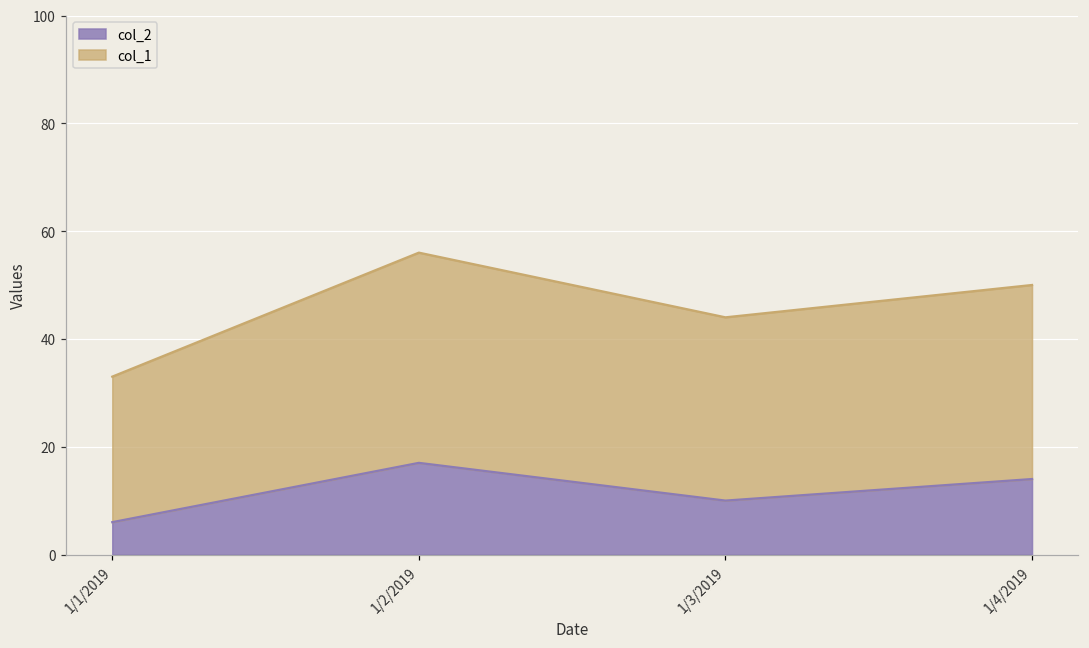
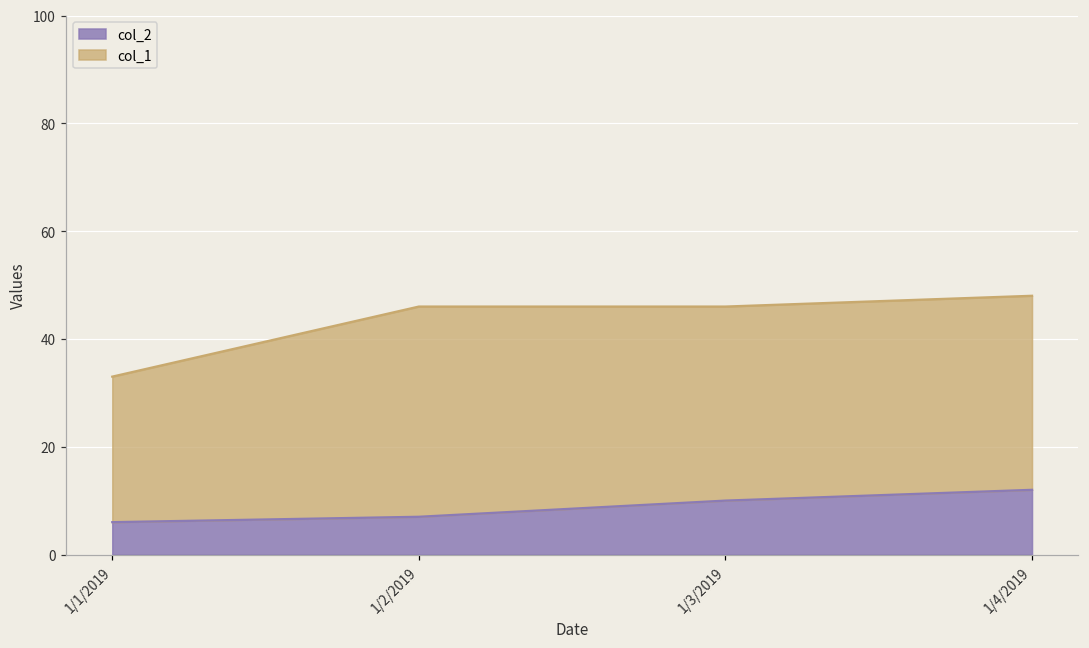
  {
    "col_2": {
      "1/1/2019": 6,
-     "1/2/2019": 17,
+     "1/2/2019": 7,
      "1/3/2019": 10,
-     "1/4/2019": 14
+     "1/4/2019": 12
    },
    "col_1": {
      "1/1/2019": 27,
      "1/2/2019": 39,
-     "1/3/2019": 34,
+     "1/3/2019": 36,
      "1/4/2019": 36
    }
  }
